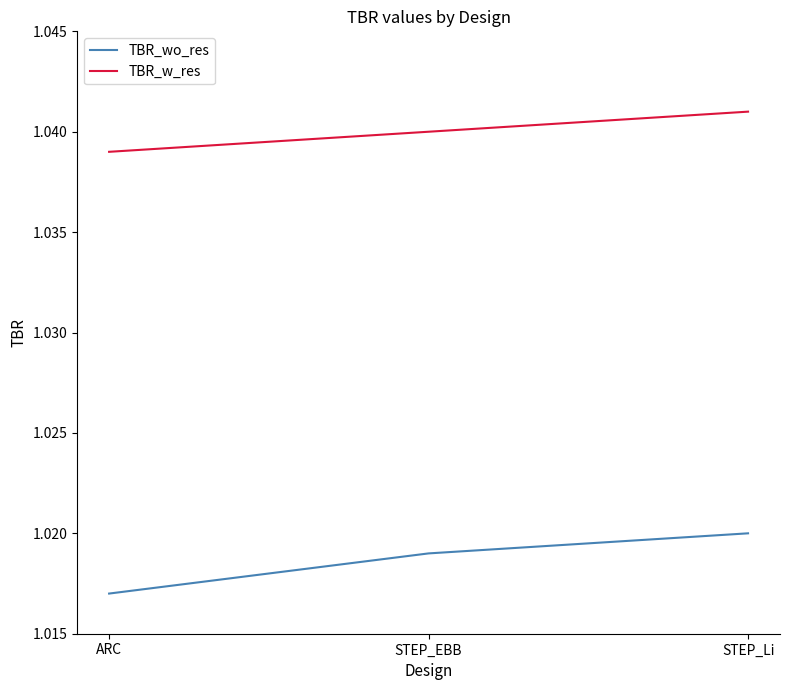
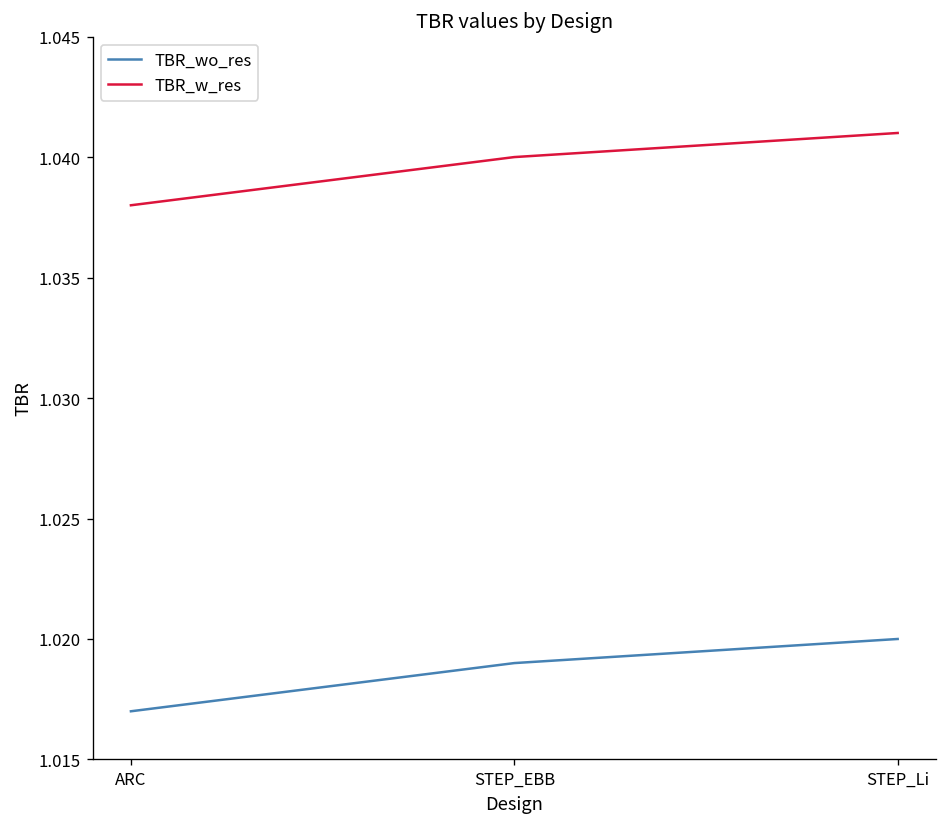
  {
    "TBR_wo_res": {
      "ARC": 1.017,
      "STEP_EBB": 1.019,
      "STEP_Li": 1.020
    },
    "TBR_w_res": {
-     "ARC": 1.039,
+     "ARC": 1.038,
      "STEP_EBB": 1.040,
      "STEP_Li": 1.041
    }
  }
